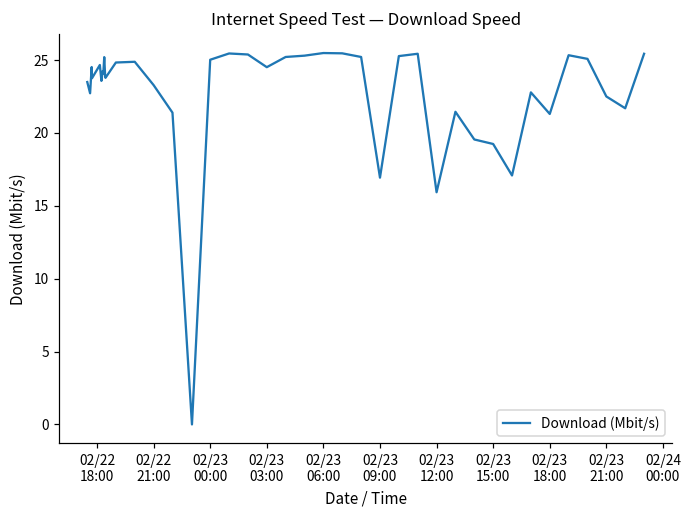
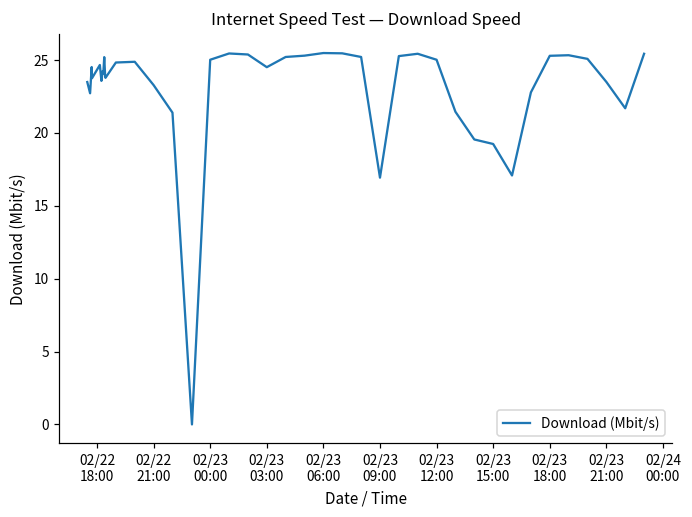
  {
    "02/22 21:00": 23.3,
    "02/23 00:00": 25.0,
    "02/23 03:00": 24.5,
    "02/23 06:00": 25.5,
    "02/23 09:00": 16.9,
-   "02/23 12:00": 15.9,
+   "02/23 12:00": 25.0,
    "02/23 15:00": 19.2,
-   "02/23 18:00": 21.3,
-   "02/23 21:00": 22.5
+   "02/23 18:00": 25.3,
+   "02/23 21:00": 23.5
  }
